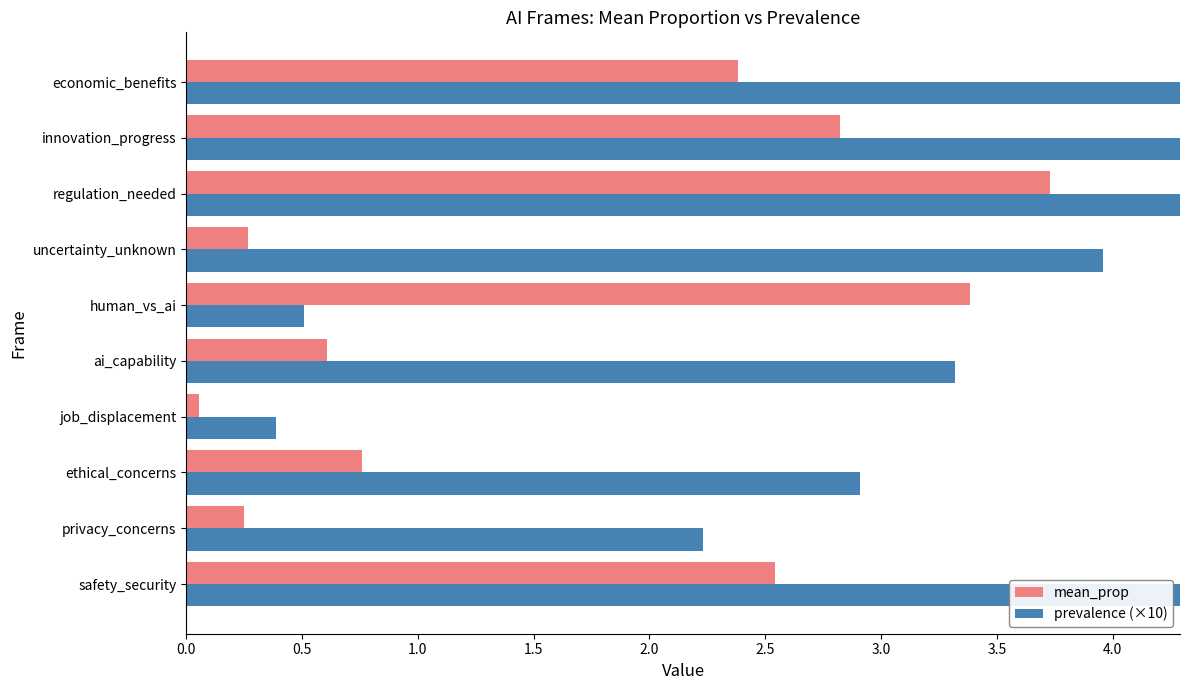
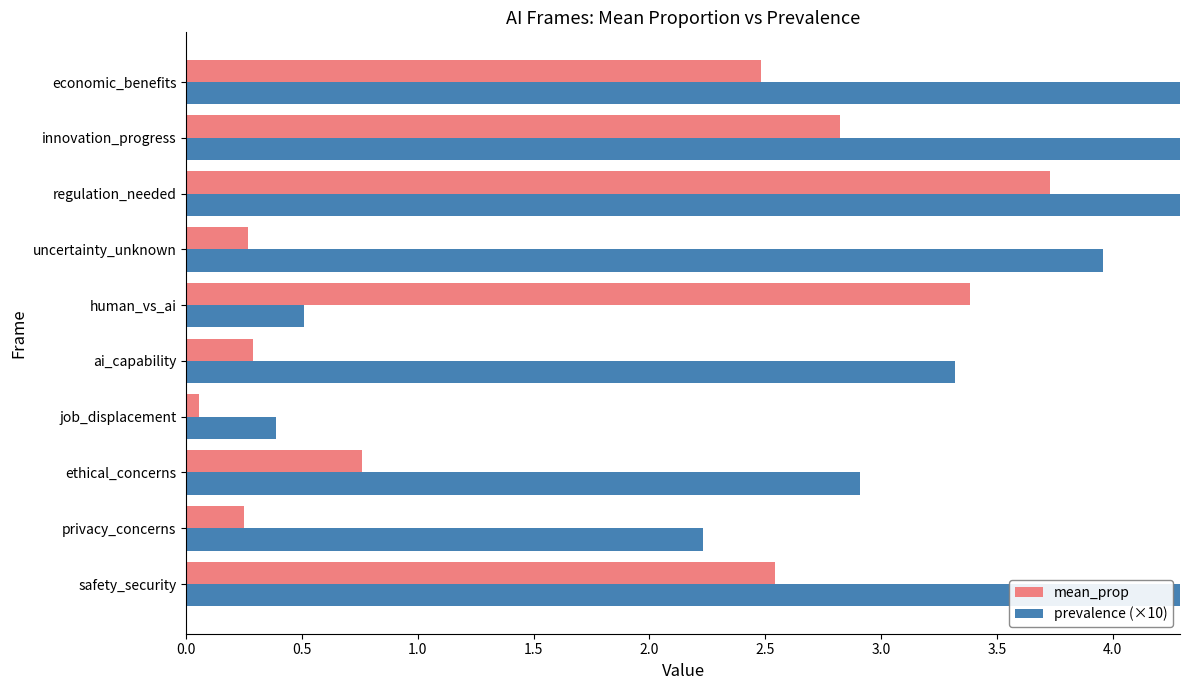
  {
    "mean_prop": {
-     "economic_benefits": 2.38,
+     "economic_benefits": 2.48,
      "innovation_progress": 2.82,
      "regulation_needed": 3.73,
      "uncertainty_unknown": 0.27,
      "human_vs_ai": 3.38,
-     "ai_capability": 0.61,
+     "ai_capability": 0.29,
      "job_displacement": 0.06,
      "ethical_concerns": 0.76,
      "privacy_concerns": 0.25,
      "safety_security": 2.54
    },
    "prevalence (×10)": {
      "uncertainty_unknown": 3.96,
      "human_vs_ai": 0.51,
      "ai_capability": 3.32,
      "job_displacement": 0.39,
      "ethical_concerns": 2.91,
      "privacy_concerns": 2.23
    }
  }
